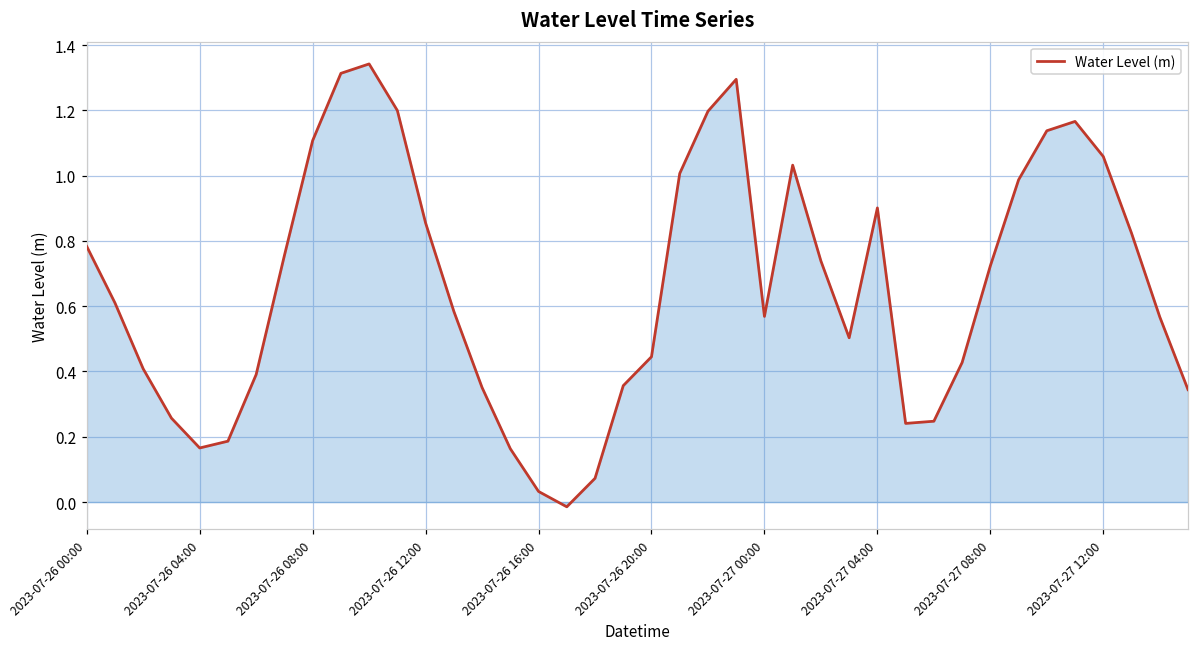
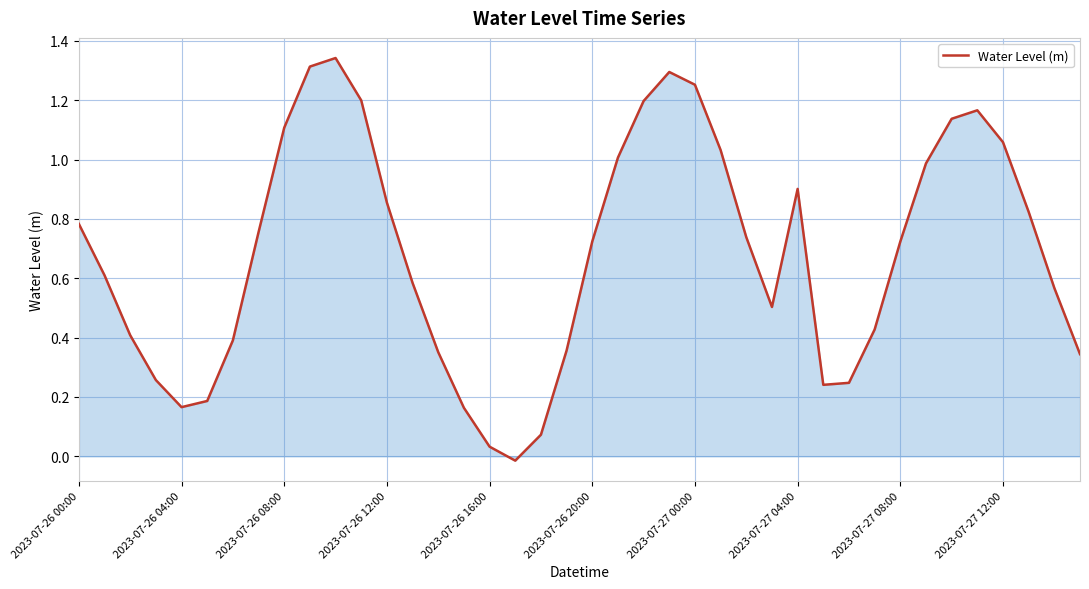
  {
    "Water Level (m)": {
-     "2023-07-26 20:00": 0.45,
-     "2023-07-27 00:00": 0.57
+     "2023-07-26 20:00": 0.72,
+     "2023-07-27 00:00": 1.25
    }
  }
